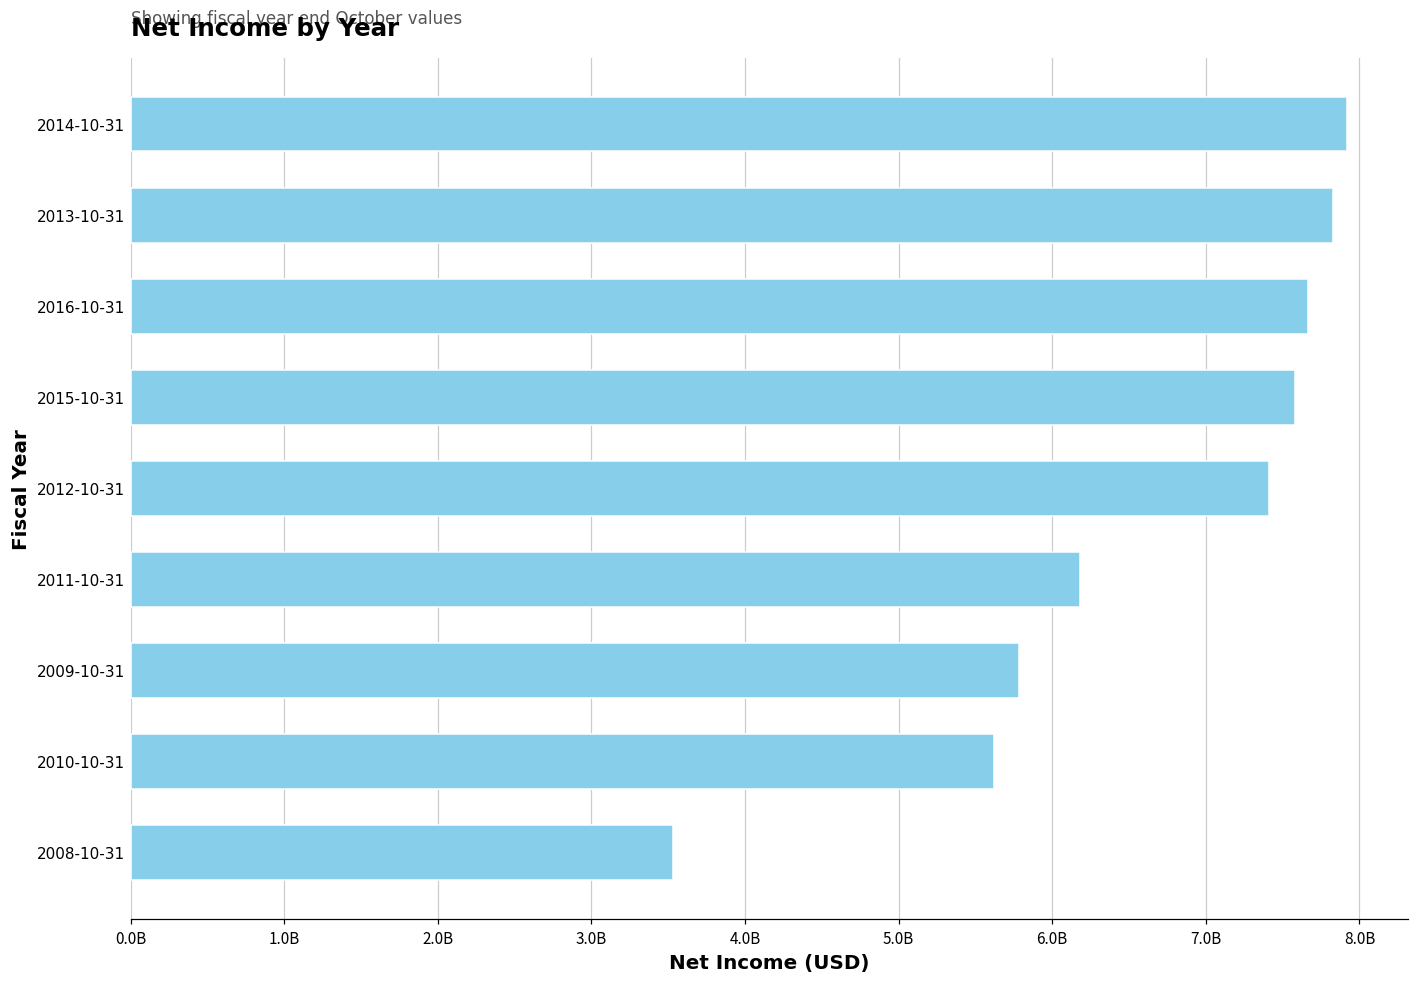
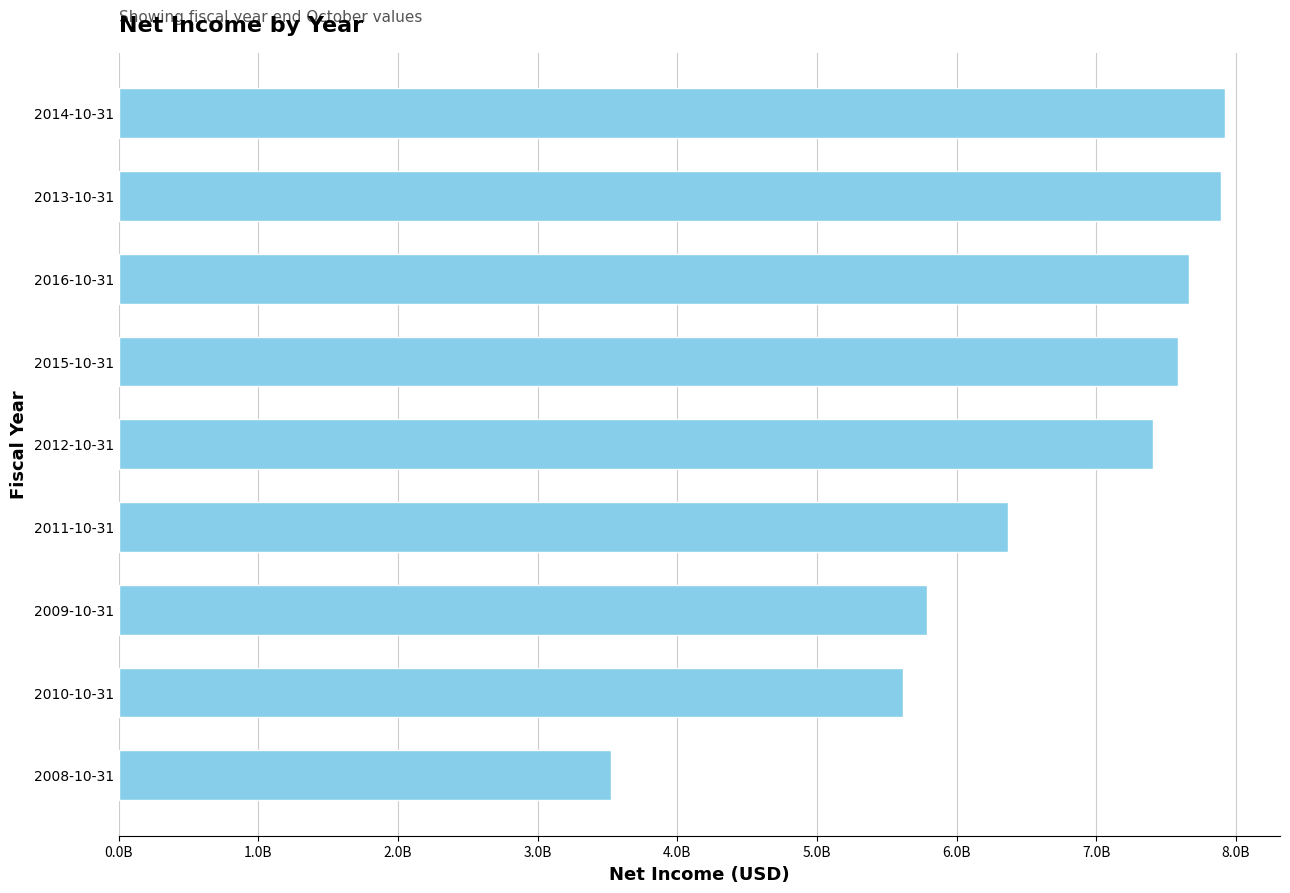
  {
    "2014-10-31": 7920000000,
-   "2013-10-31": 7830000000,
+   "2013-10-31": 7900000000,
    "2016-10-31": 7660000000,
    "2015-10-31": 7580000000,
    "2012-10-31": 7410000000,
-   "2011-10-31": 6180000000,
+   "2011-10-31": 6370000000,
    "2009-10-31": 5790000000,
    "2010-10-31": 5620000000,
    "2008-10-31": 3530000000
  }
